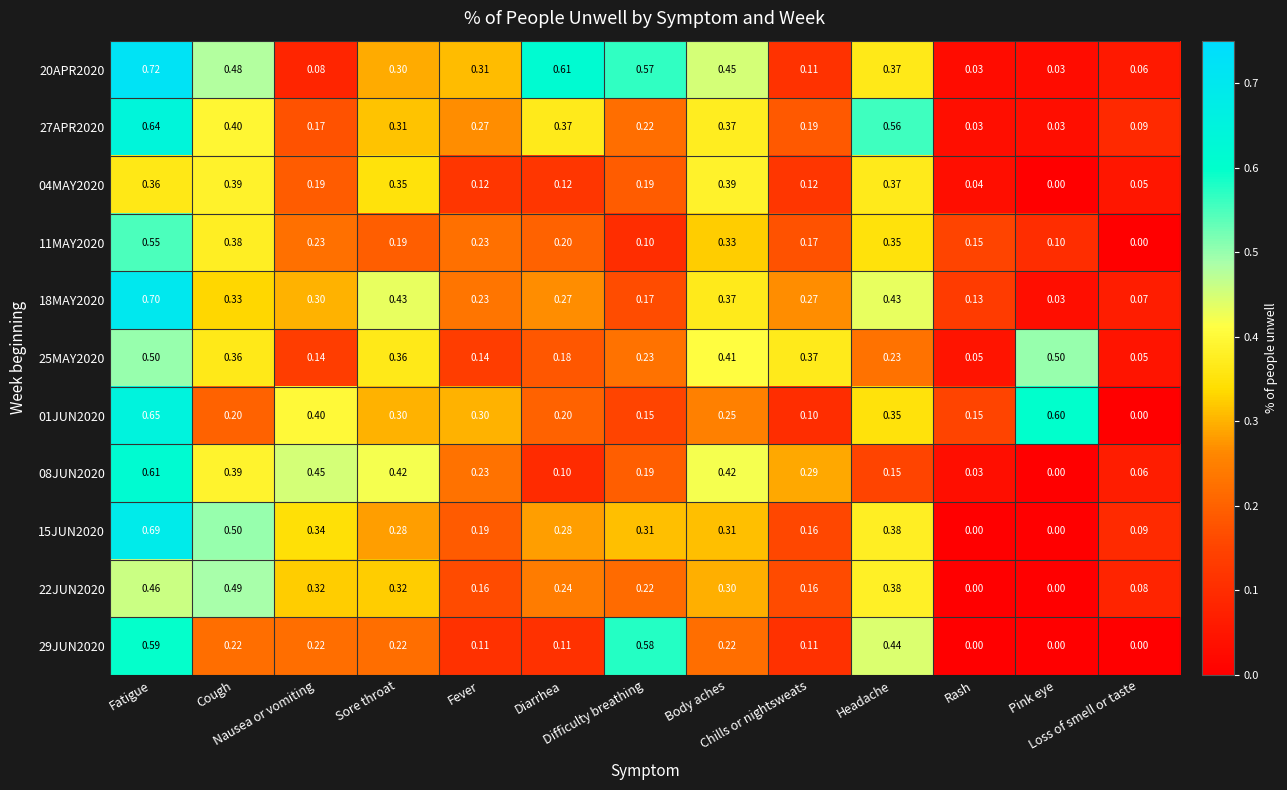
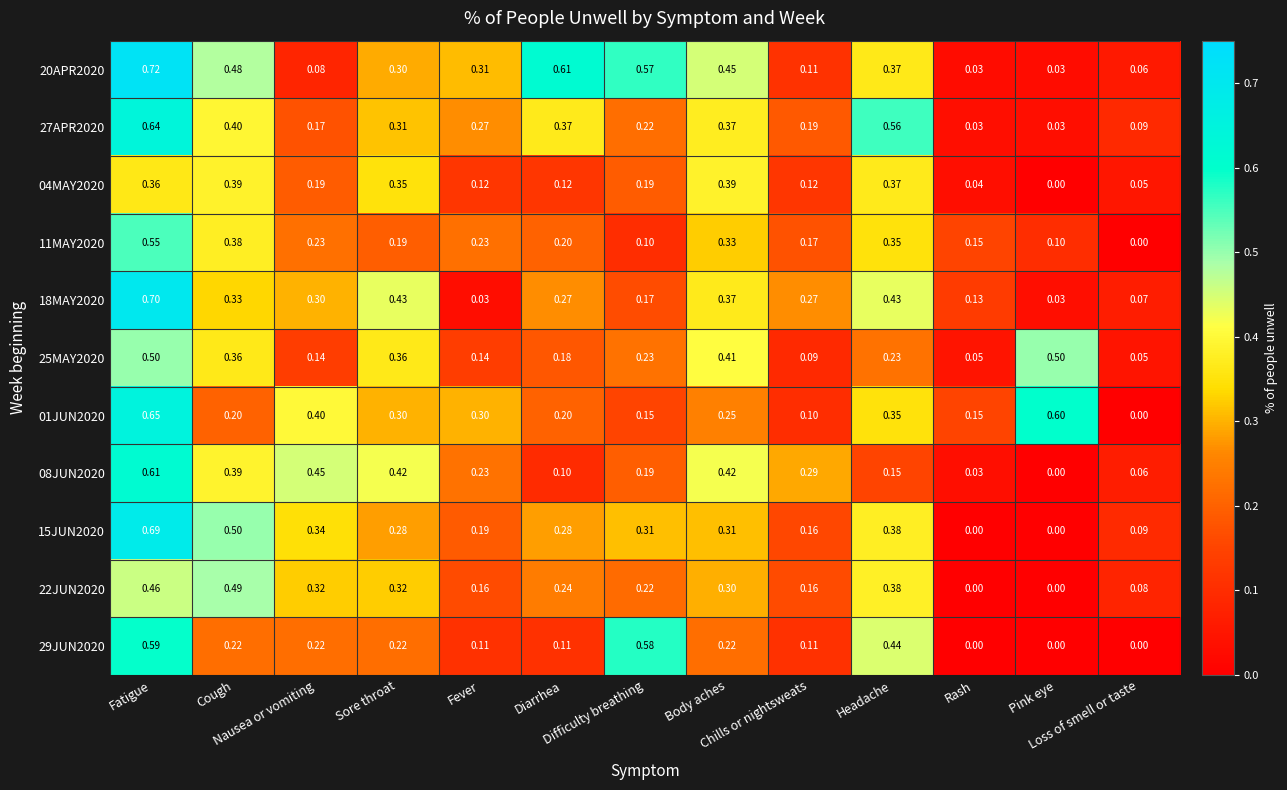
  {
    "20APR2020": {
      "Fatigue": 0.72,
      "Cough": 0.48,
      "Nausea or vomiting": 0.08,
      "Sore throat": 0.30,
      "Fever": 0.31,
      "Diarrhea": 0.61,
      "Difficulty breathing": 0.57,
      "Body aches": 0.45,
      "Chills or nightsweats": 0.11,
      "Headache": 0.37,
      "Rash": 0.03,
      "Pink eye": 0.03,
      "Loss of smell or taste": 0.06
    },
    "27APR2020": {
      "Fatigue": 0.64,
      "Cough": 0.40,
      "Nausea or vomiting": 0.17,
      "Sore throat": 0.31,
      "Fever": 0.27,
      "Diarrhea": 0.37,
      "Difficulty breathing": 0.22,
      "Body aches": 0.37,
      "Chills or nightsweats": 0.19,
      "Headache": 0.56,
      "Rash": 0.03,
      "Pink eye": 0.03,
      "Loss of smell or taste": 0.09
    },
    "04MAY2020": {
      "Fatigue": 0.36,
      "Cough": 0.39,
      "Nausea or vomiting": 0.19,
      "Sore throat": 0.35,
      "Fever": 0.12,
      "Diarrhea": 0.12,
      "Difficulty breathing": 0.19,
      "Body aches": 0.39,
      "Chills or nightsweats": 0.12,
      "Headache": 0.37,
      "Rash": 0.04,
      "Pink eye": 0.00,
      "Loss of smell or taste": 0.05
    },
    "11MAY2020": {
      "Fatigue": 0.55,
      "Cough": 0.38,
      "Nausea or vomiting": 0.23,
      "Sore throat": 0.19,
      "Fever": 0.23,
      "Diarrhea": 0.20,
      "Difficulty breathing": 0.10,
      "Body aches": 0.33,
      "Chills or nightsweats": 0.17,
      "Headache": 0.35,
      "Rash": 0.15,
      "Pink eye": 0.10,
      "Loss of smell or taste": 0.00
    },
    "18MAY2020": {
      "Fatigue": 0.70,
      "Cough": 0.33,
      "Nausea or vomiting": 0.30,
      "Sore throat": 0.43,
-     "Fever": 0.23,
+     "Fever": 0.03,
      "Diarrhea": 0.27,
      "Difficulty breathing": 0.17,
      "Body aches": 0.37,
      "Chills or nightsweats": 0.27,
      "Headache": 0.43,
      "Rash": 0.13,
      "Pink eye": 0.03,
      "Loss of smell or taste": 0.07
    },
    "25MAY2020": {
      "Fatigue": 0.50,
      "Cough": 0.36,
      "Nausea or vomiting": 0.14,
      "Sore throat": 0.36,
      "Fever": 0.14,
      "Diarrhea": 0.18,
      "Difficulty breathing": 0.23,
      "Body aches": 0.41,
-     "Chills or nightsweats": 0.37,
+     "Chills or nightsweats": 0.09,
      "Headache": 0.23,
      "Rash": 0.05,
      "Pink eye": 0.50,
      "Loss of smell or taste": 0.05
    },
    "01JUN2020": {
      "Fatigue": 0.65,
      "Cough": 0.20,
      "Nausea or vomiting": 0.40,
      "Sore throat": 0.30,
      "Fever": 0.30,
      "Diarrhea": 0.20,
      "Difficulty breathing": 0.15,
      "Body aches": 0.25,
      "Chills or nightsweats": 0.10,
      "Headache": 0.35,
      "Rash": 0.15,
      "Pink eye": 0.60,
      "Loss of smell or taste": 0.00
    },
    "08JUN2020": {
      "Fatigue": 0.61,
      "Cough": 0.39,
      "Nausea or vomiting": 0.45,
      "Sore throat": 0.42,
      "Fever": 0.23,
      "Diarrhea": 0.10,
      "Difficulty breathing": 0.19,
      "Body aches": 0.42,
      "Chills or nightsweats": 0.29,
      "Headache": 0.15,
      "Rash": 0.03,
      "Pink eye": 0.00,
      "Loss of smell or taste": 0.06
    },
    "15JUN2020": {
      "Fatigue": 0.69,
      "Cough": 0.50,
      "Nausea or vomiting": 0.34,
      "Sore throat": 0.28,
      "Fever": 0.19,
      "Diarrhea": 0.28,
      "Difficulty breathing": 0.31,
      "Body aches": 0.31,
      "Chills or nightsweats": 0.16,
      "Headache": 0.38,
      "Rash": 0.00,
      "Pink eye": 0.00,
      "Loss of smell or taste": 0.09
    },
    "22JUN2020": {
      "Fatigue": 0.46,
      "Cough": 0.49,
      "Nausea or vomiting": 0.32,
      "Sore throat": 0.32,
      "Fever": 0.16,
      "Diarrhea": 0.24,
      "Difficulty breathing": 0.22,
      "Body aches": 0.30,
      "Chills or nightsweats": 0.16,
      "Headache": 0.38,
      "Rash": 0.00,
      "Pink eye": 0.00,
      "Loss of smell or taste": 0.08
    },
    "29JUN2020": {
      "Fatigue": 0.59,
      "Cough": 0.22,
      "Nausea or vomiting": 0.22,
      "Sore throat": 0.22,
      "Fever": 0.11,
      "Diarrhea": 0.11,
      "Difficulty breathing": 0.58,
      "Body aches": 0.22,
      "Chills or nightsweats": 0.11,
      "Headache": 0.44,
      "Rash": 0.00,
      "Pink eye": 0.00,
      "Loss of smell or taste": 0.00
    }
  }
